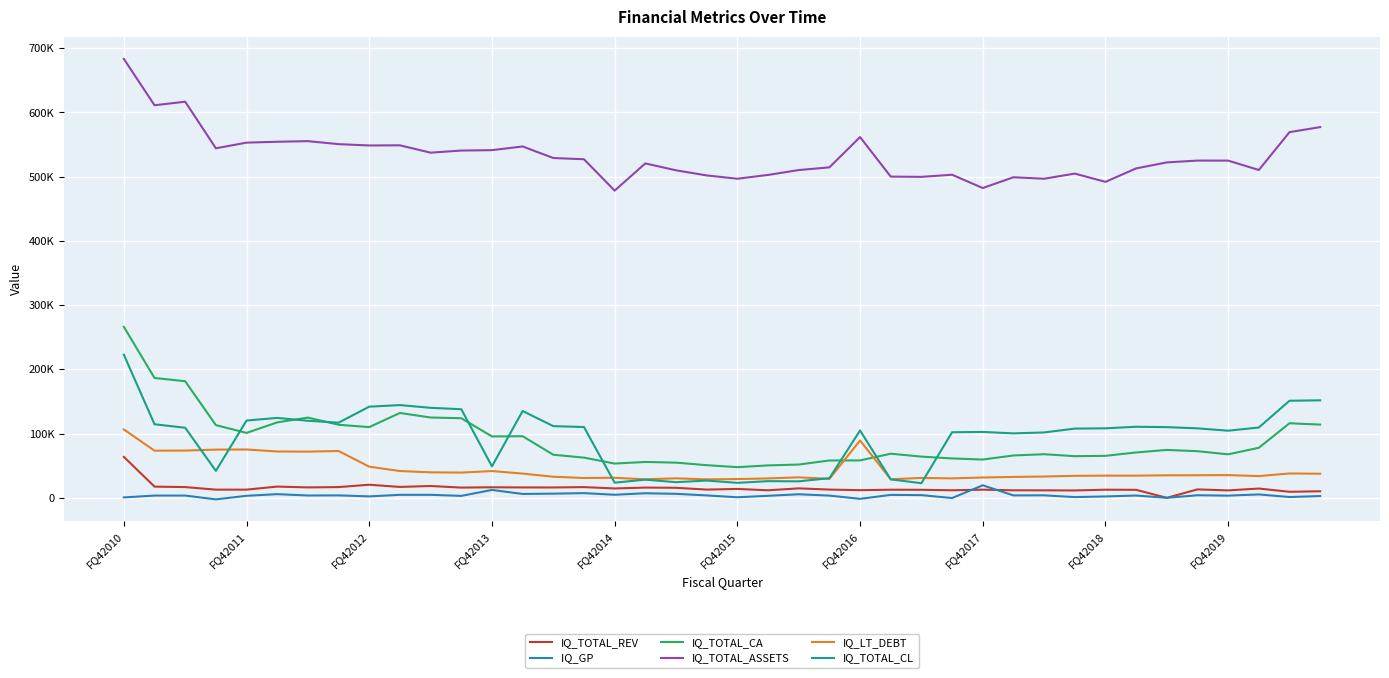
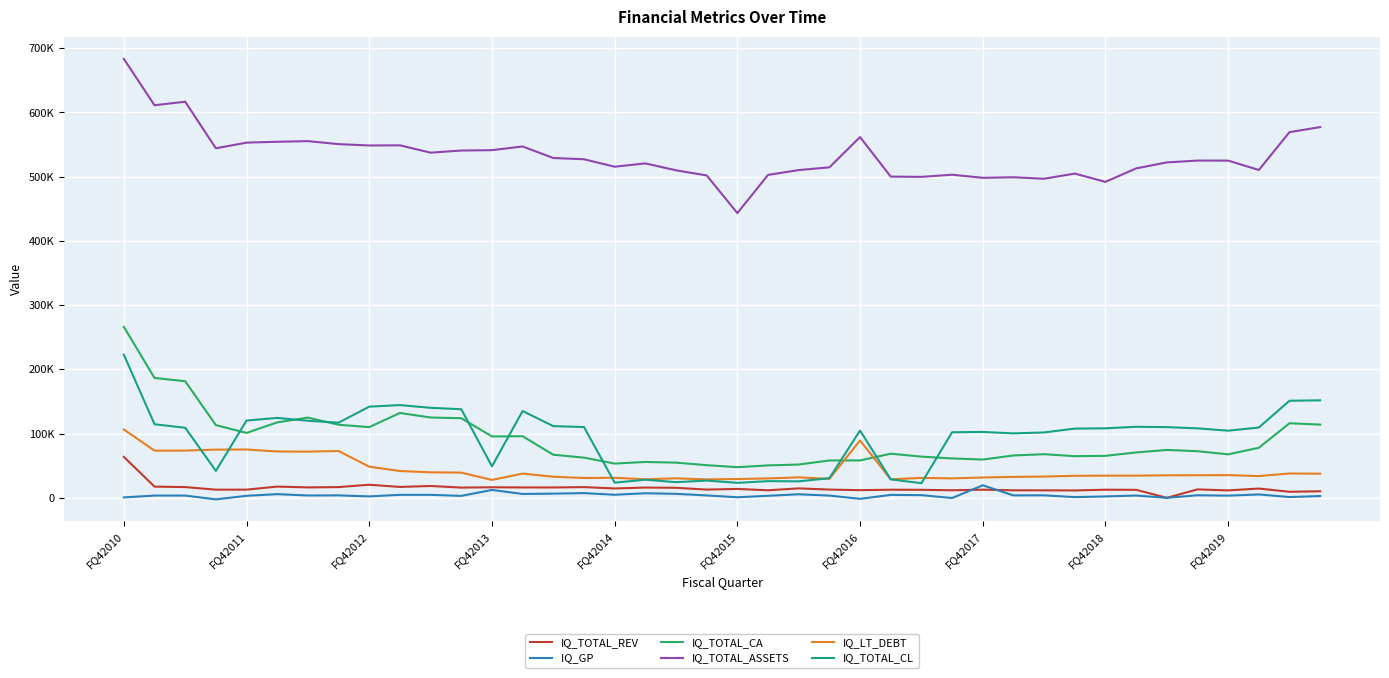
  {
    "IQ_TOTAL_REV": {
      "FQ42010": 60000,
      "FQ42011": 10000,
      "FQ42012": 20000,
      "FQ42013": 20000,
      "FQ42014": 10000,
      "FQ42015": 10000,
      "FQ42016": 10000,
      "FQ42017": 10000,
      "FQ42018": 10000,
      "FQ42019": 10000
    },
    "IQ_GP": {
      "FQ42010": 0,
      "FQ42011": 0,
      "FQ42012": 0,
      "FQ42013": 10000,
      "FQ42014": 0,
      "FQ42015": 0,
      "FQ42016": 0,
      "FQ42017": 20000,
      "FQ42018": 0,
      "FQ42019": 0
    },
    "IQ_TOTAL_ASSETS": {
      "FQ42010": 680000,
      "FQ42011": 550000,
      "FQ42012": 550000,
      "FQ42013": 540000,
-     "FQ42014": 480000,
-     "FQ42015": 500000,
+     "FQ42014": 520000,
+     "FQ42015": 440000,
      "FQ42016": 560000,
-     "FQ42017": 480000,
+     "FQ42017": 500000,
      "FQ42018": 490000,
      "FQ42019": 530000
    },
    "IQ_LT_DEBT": {
      "FQ42010": 110000,
      "FQ42011": 80000,
      "FQ42012": 50000,
-     "FQ42013": 40000,
+     "FQ42013": 30000,
      "FQ42014": 30000,
      "FQ42015": 30000,
      "FQ42016": 90000,
      "FQ42017": 30000,
      "FQ42018": 30000,
      "FQ42019": 40000
    }
  }
